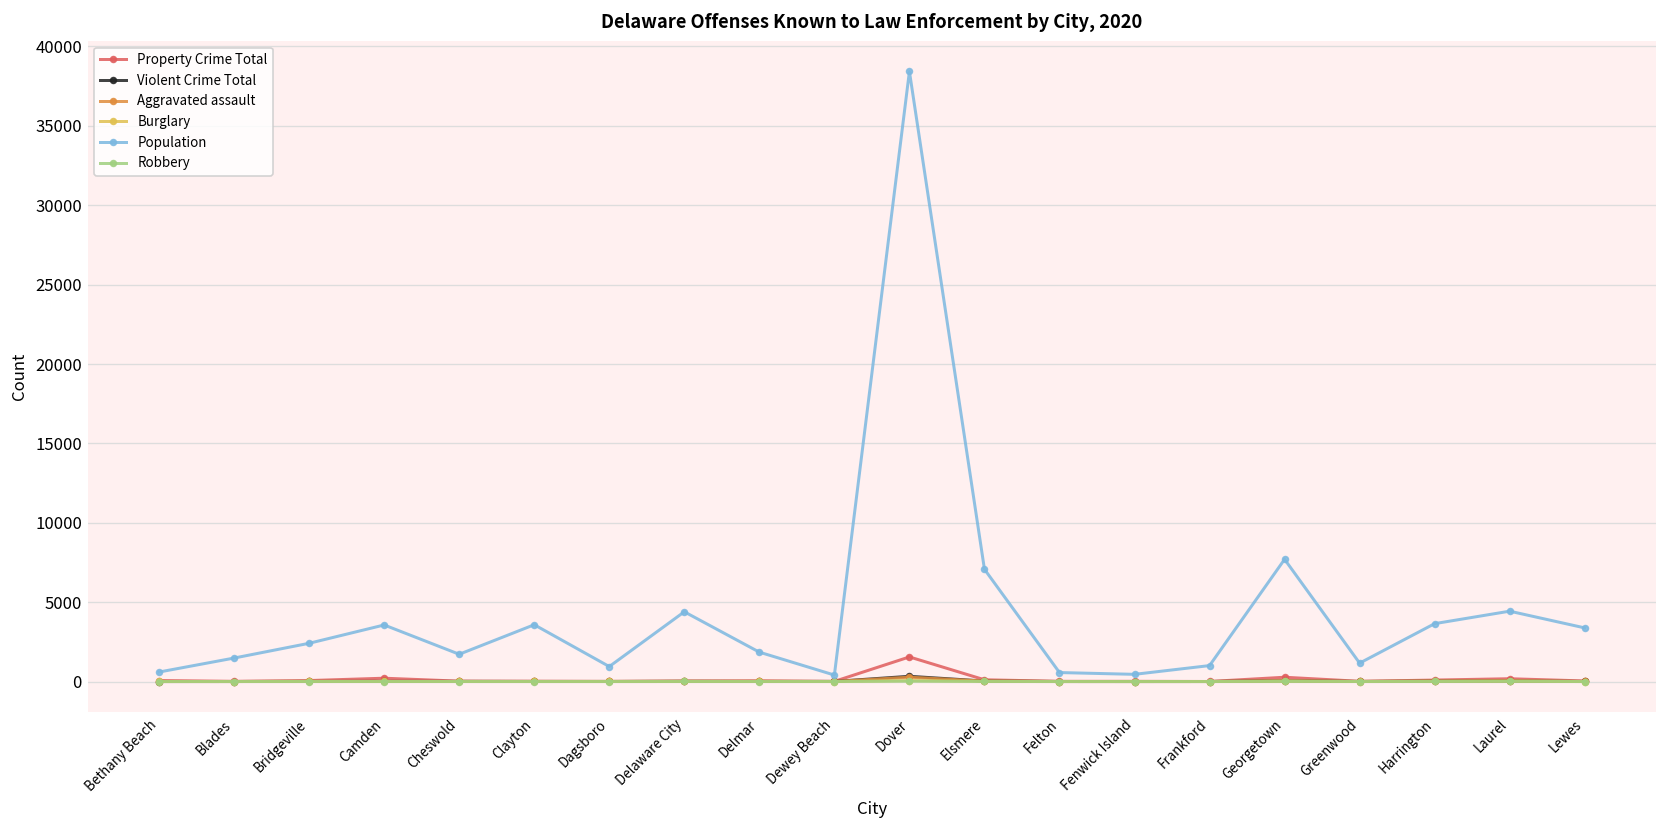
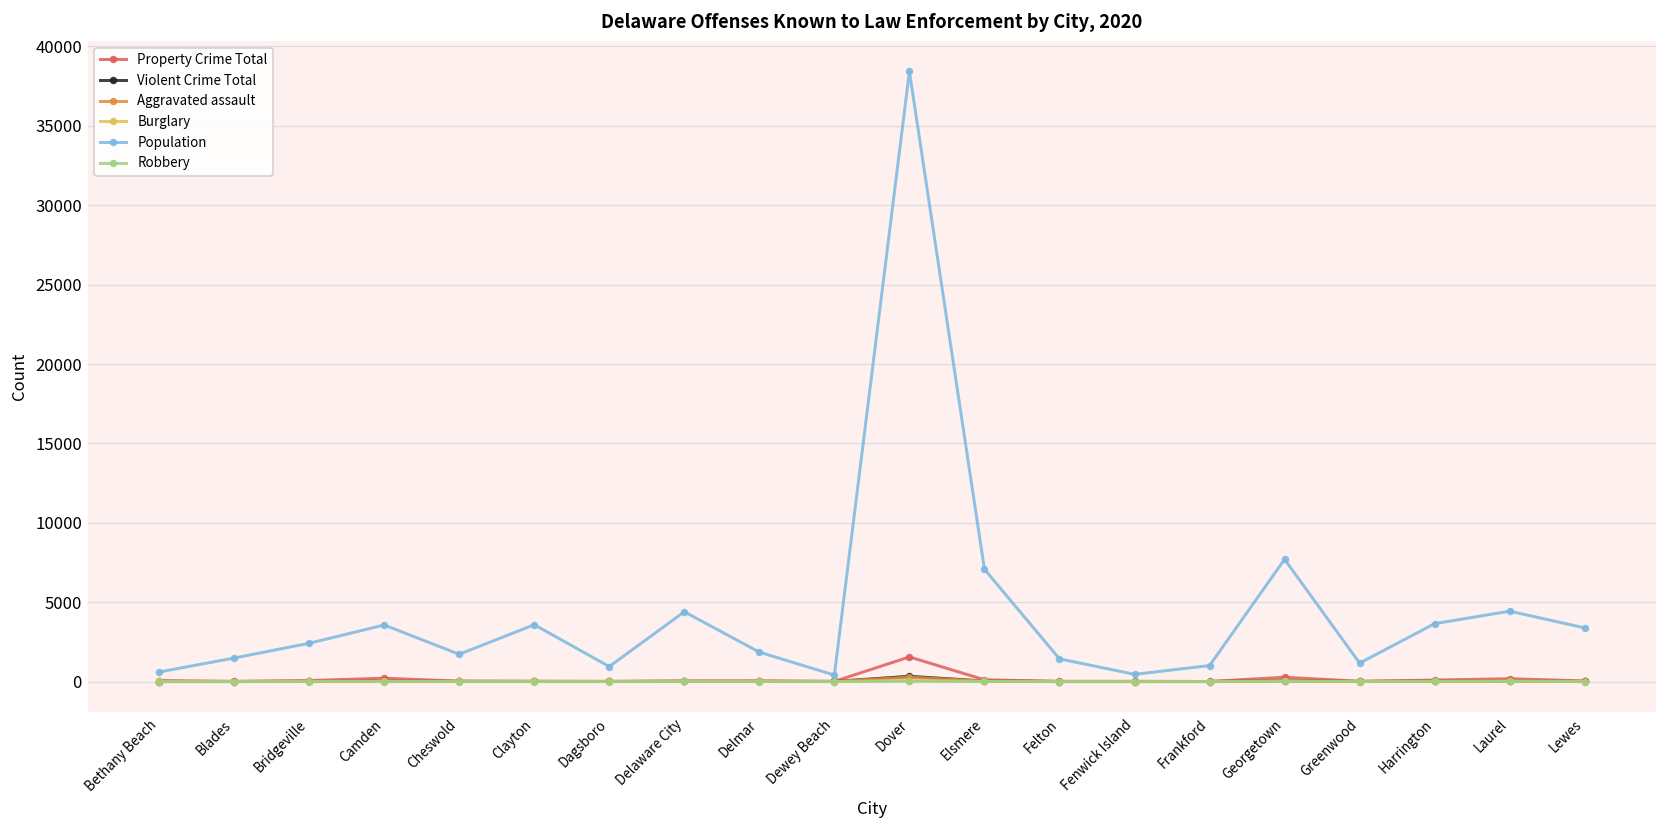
  {
    "Population": {
      "Bethany Beach": 600,
      "Blades": 1500,
      "Bridgeville": 2400,
      "Camden": 3600,
      "Cheswold": 1700,
      "Clayton": 3600,
      "Dagsboro": 900,
      "Delaware City": 4400,
      "Delmar": 1900,
      "Dewey Beach": 400,
      "Dover": 38400,
      "Elsmere": 7100,
-     "Felton": 600,
+     "Felton": 1400,
      "Fenwick Island": 500,
      "Frankford": 1000,
      "Georgetown": 7700,
      "Greenwood": 1200,
      "Harrington": 3600,
      "Laurel": 4400,
      "Lewes": 3400
    }
  }
